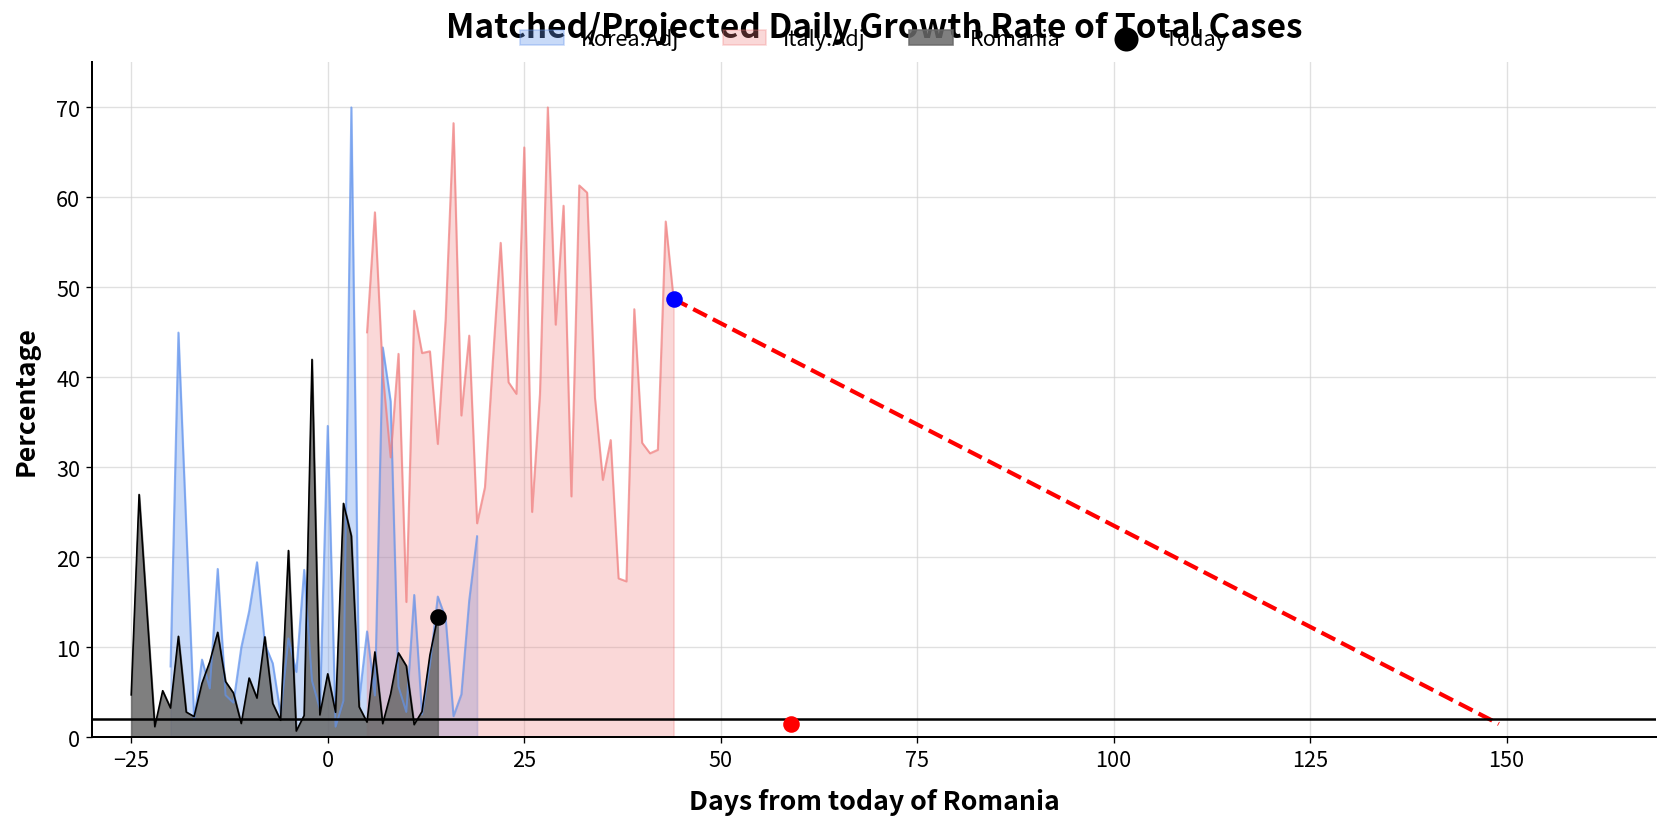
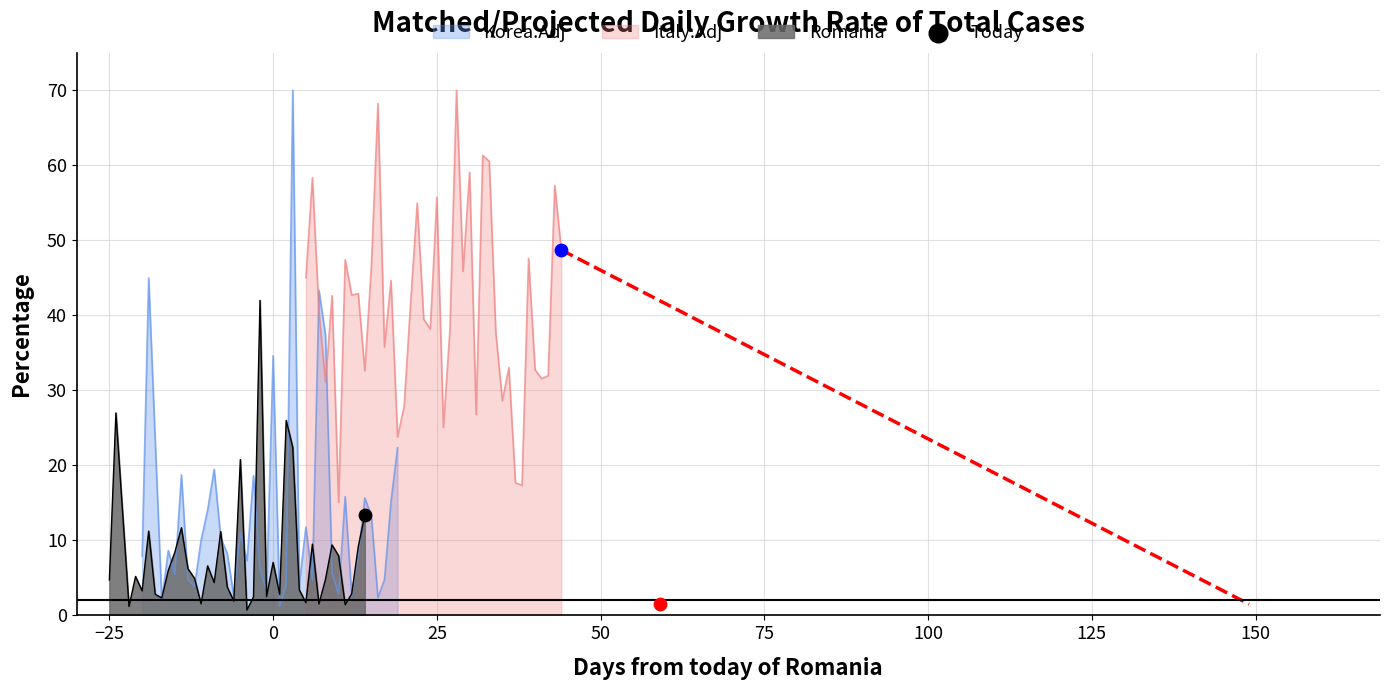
  {
    "Korea.Adj": {
      "0": 35
    },
    "Italy.Adj": {
-     "25": 66
+     "25": 56
    },
    "Romania": {
      "−25": 5,
      "0": 7
    }
  }
